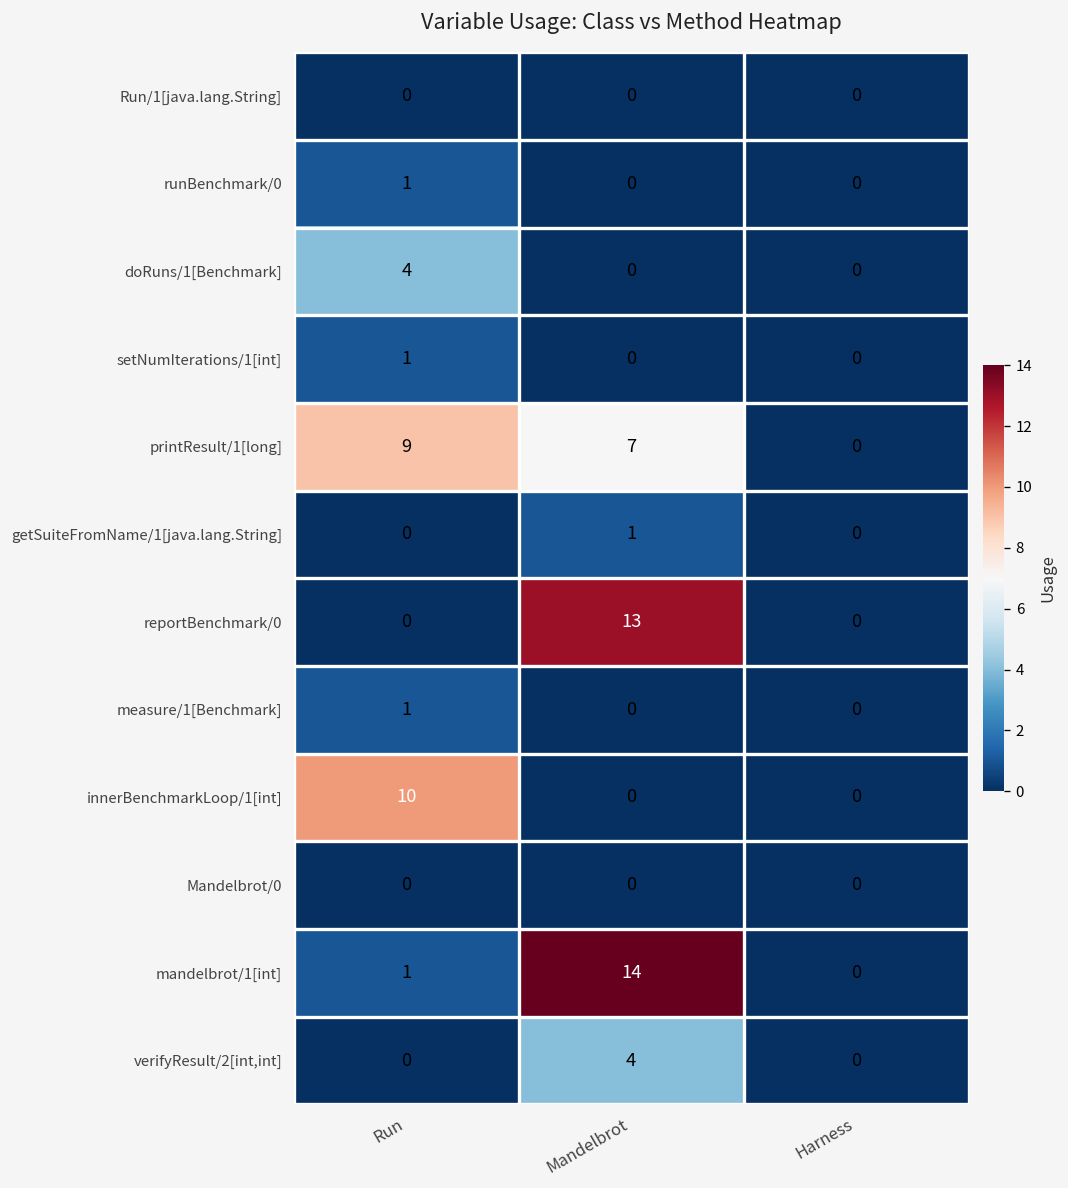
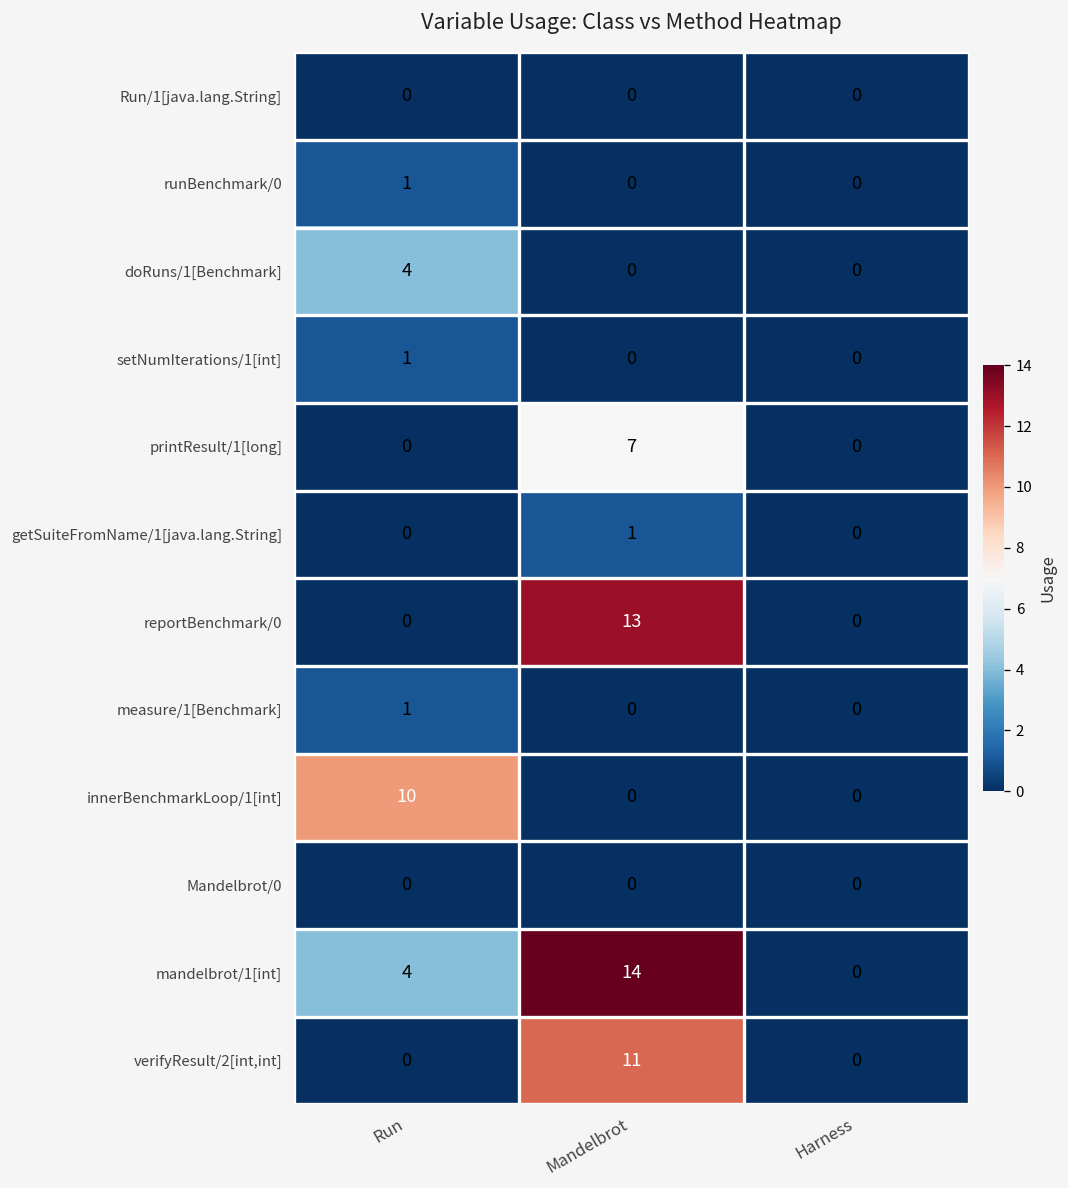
  {
    "Run/1[java.lang.String]": {
      "Run": 0,
      "Mandelbrot": 0,
      "Harness": 0
    },
    "runBenchmark/0": {
      "Run": 1,
      "Mandelbrot": 0,
      "Harness": 0
    },
    "doRuns/1[Benchmark]": {
      "Run": 4,
      "Mandelbrot": 0,
      "Harness": 0
    },
    "setNumIterations/1[int]": {
      "Run": 1,
      "Mandelbrot": 0,
      "Harness": 0
    },
    "printResult/1[long]": {
-     "Run": 9,
+     "Run": 0,
      "Mandelbrot": 7,
      "Harness": 0
    },
    "getSuiteFromName/1[java.lang.String]": {
      "Run": 0,
      "Mandelbrot": 1,
      "Harness": 0
    },
    "reportBenchmark/0": {
      "Run": 0,
      "Mandelbrot": 13,
      "Harness": 0
    },
    "measure/1[Benchmark]": {
      "Run": 1,
      "Mandelbrot": 0,
      "Harness": 0
    },
    "innerBenchmarkLoop/1[int]": {
      "Run": 10,
      "Mandelbrot": 0,
      "Harness": 0
    },
    "Mandelbrot/0": {
      "Run": 0,
      "Mandelbrot": 0,
      "Harness": 0
    },
    "mandelbrot/1[int]": {
-     "Run": 1,
+     "Run": 4,
      "Mandelbrot": 14,
      "Harness": 0
    },
    "verifyResult/2[int,int]": {
      "Run": 0,
-     "Mandelbrot": 4,
+     "Mandelbrot": 11,
      "Harness": 0
    }
  }
